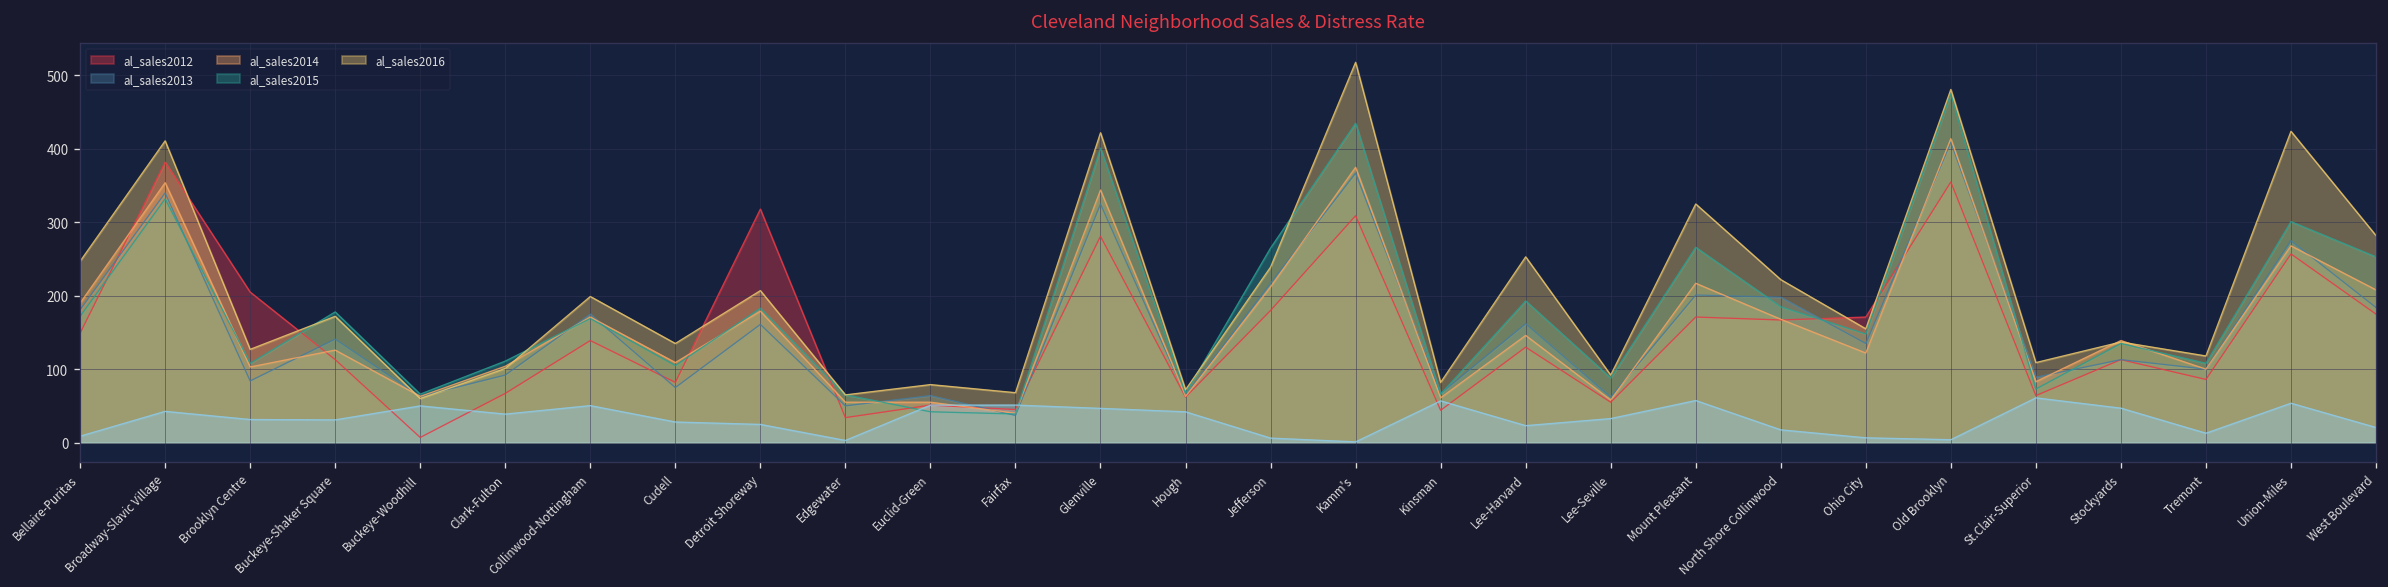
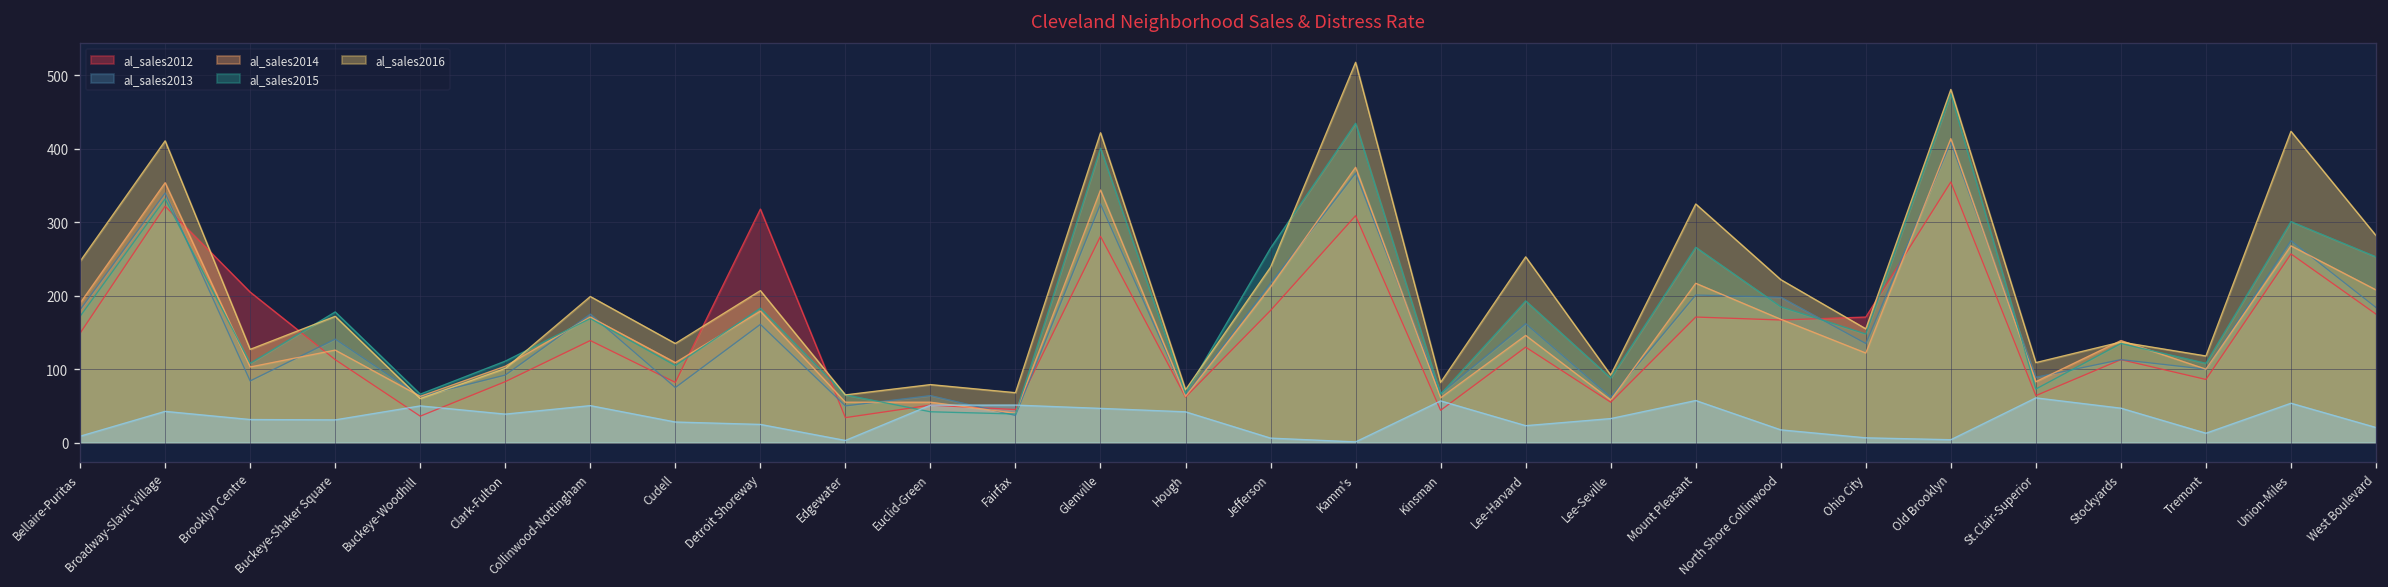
  {
    "al_sales2012": {
      "Bellaire-Puritas": 150,
-     "Broadway-Slavic Village": 380,
+     "Broadway-Slavic Village": 320,
      "Brooklyn Centre": 210,
      "Buckeye-Shaker Square": 110,
-     "Buckeye-Woodhill": 10,
-     "Clark-Fulton": 70,
+     "Buckeye-Woodhill": 40,
+     "Clark-Fulton": 80,
      "Collinwood-Nottingham": 140,
      "Cudell": 80,
      "Detroit Shoreway": 320,
      "Edgewater": 30,
      "Fairfax": 50,
      "Glenville": 280,
      "Jefferson": 180,
      "Kamm's": 310,
      "Kinsman": 40,
      "Lee-Harvard": 130,
      "Mount Pleasant": 170,
      "Ohio City": 170,
      "Old Brooklyn": 360,
      "Tremont": 90,
      "Union-Miles": 260,
      "West Boulevard": 180
    }
  }
